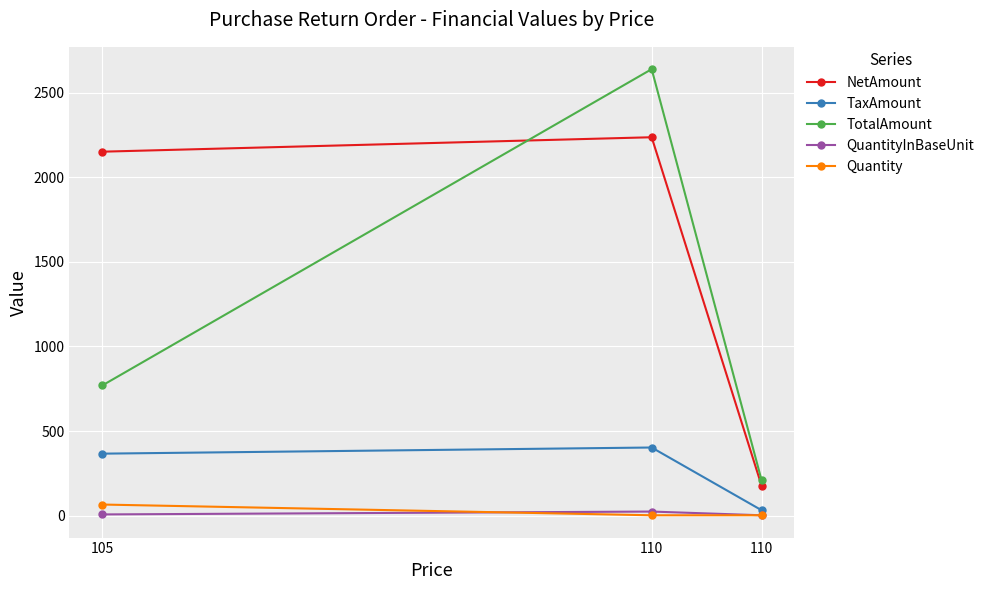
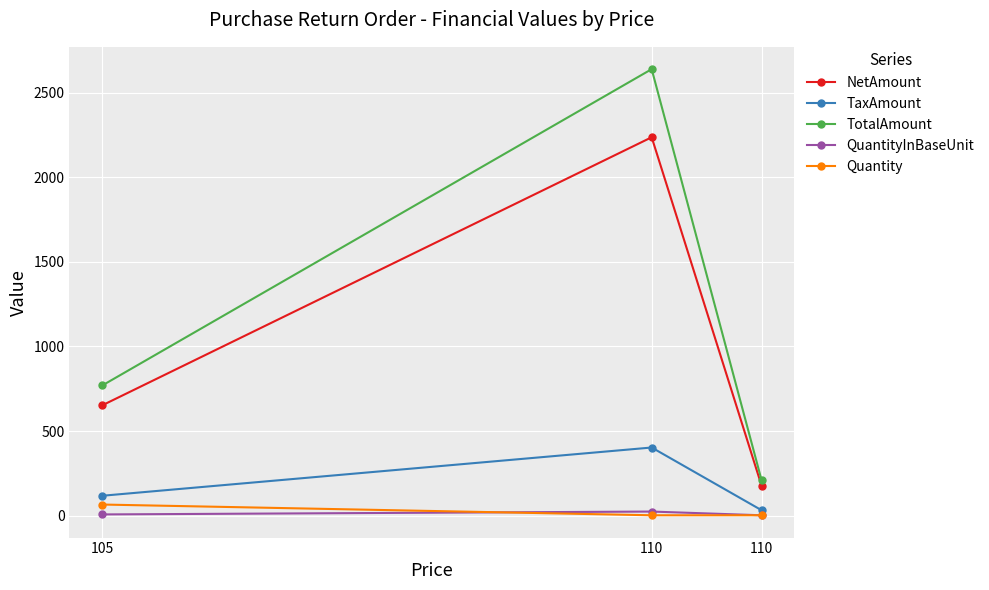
  {
    "NetAmount": {
-     "105": 2150
+     "105": 650
    },
    "TaxAmount": {
-     "105": 370
+     "105": 120
    },
    "TotalAmount": {
      "105": 770
    },
    "QuantityInBaseUnit": {
      "105": 10
    },
    "Quantity": {
      "105": 70
    }
  }
